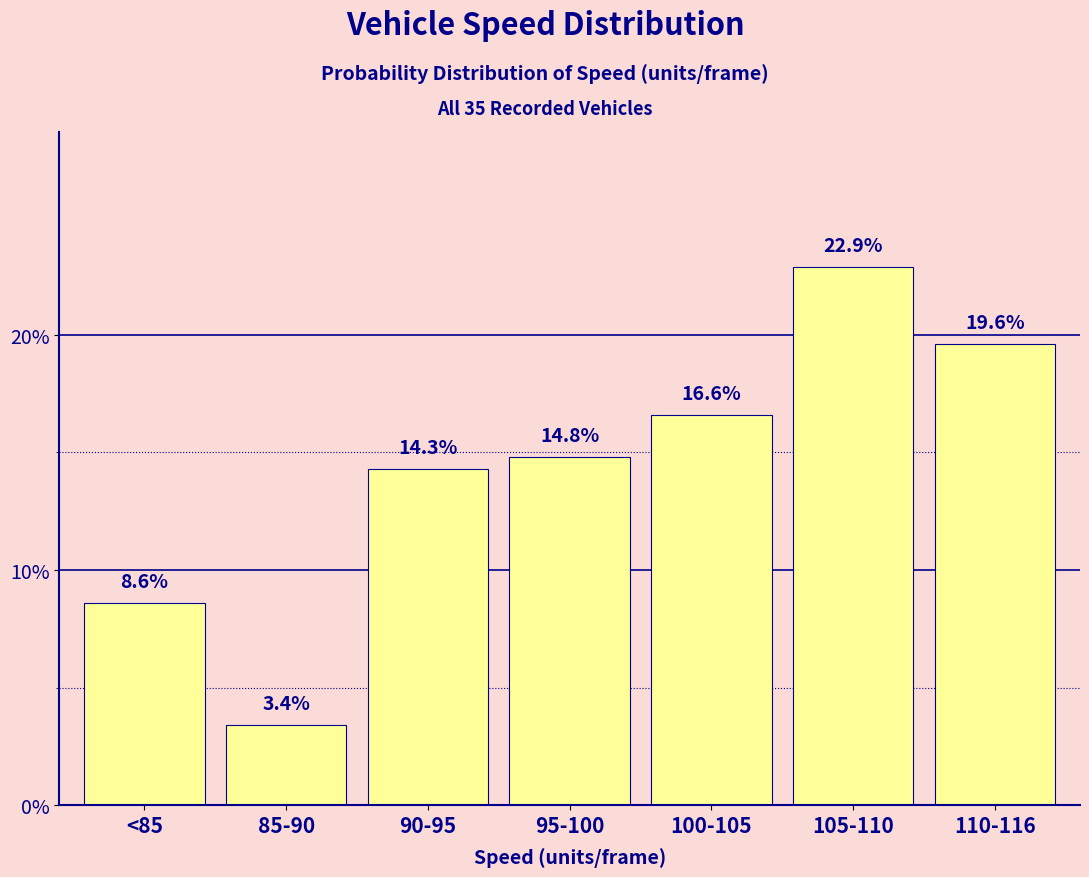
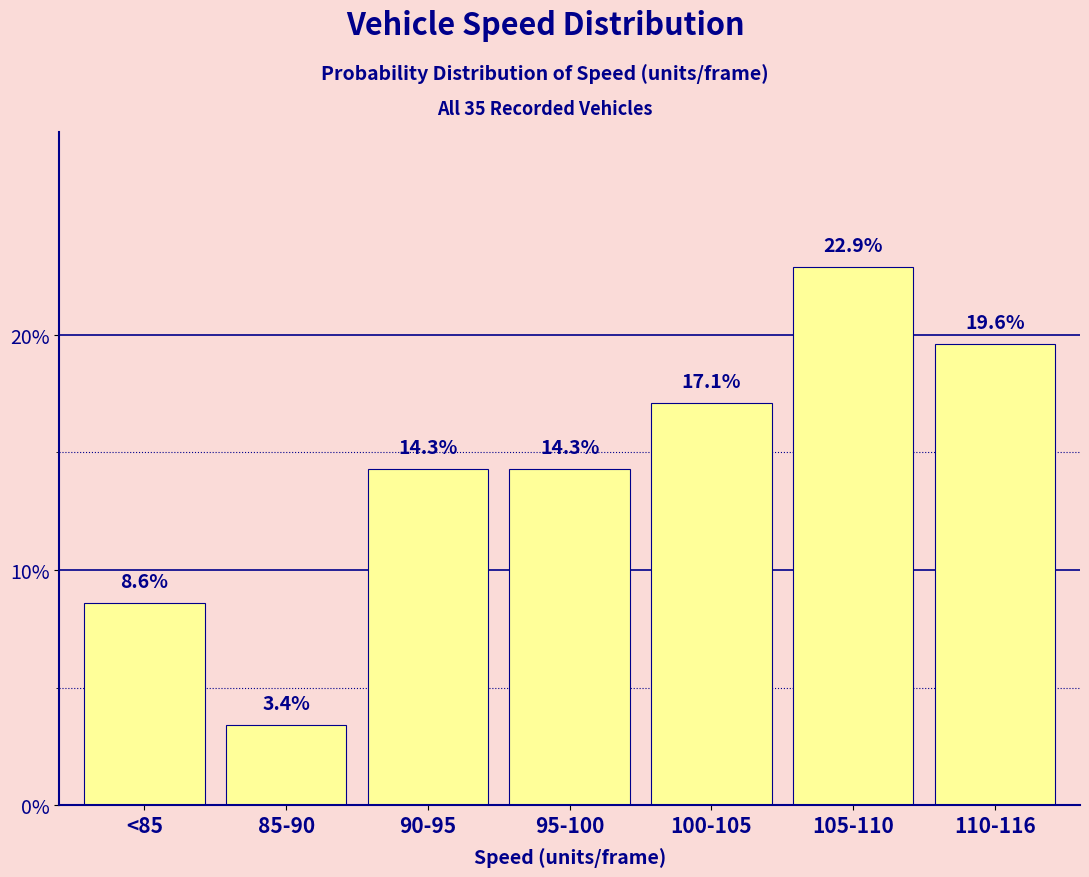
  {
    "<85": "8.6%",
    "85-90": "3.4%",
    "90-95": "14.3%",
-   "95-100": "14.8%",
-   "100-105": "16.6%",
+   "95-100": "14.3%",
+   "100-105": "17.1%",
    "105-110": "22.9%",
    "110-116": "19.6%"
  }
